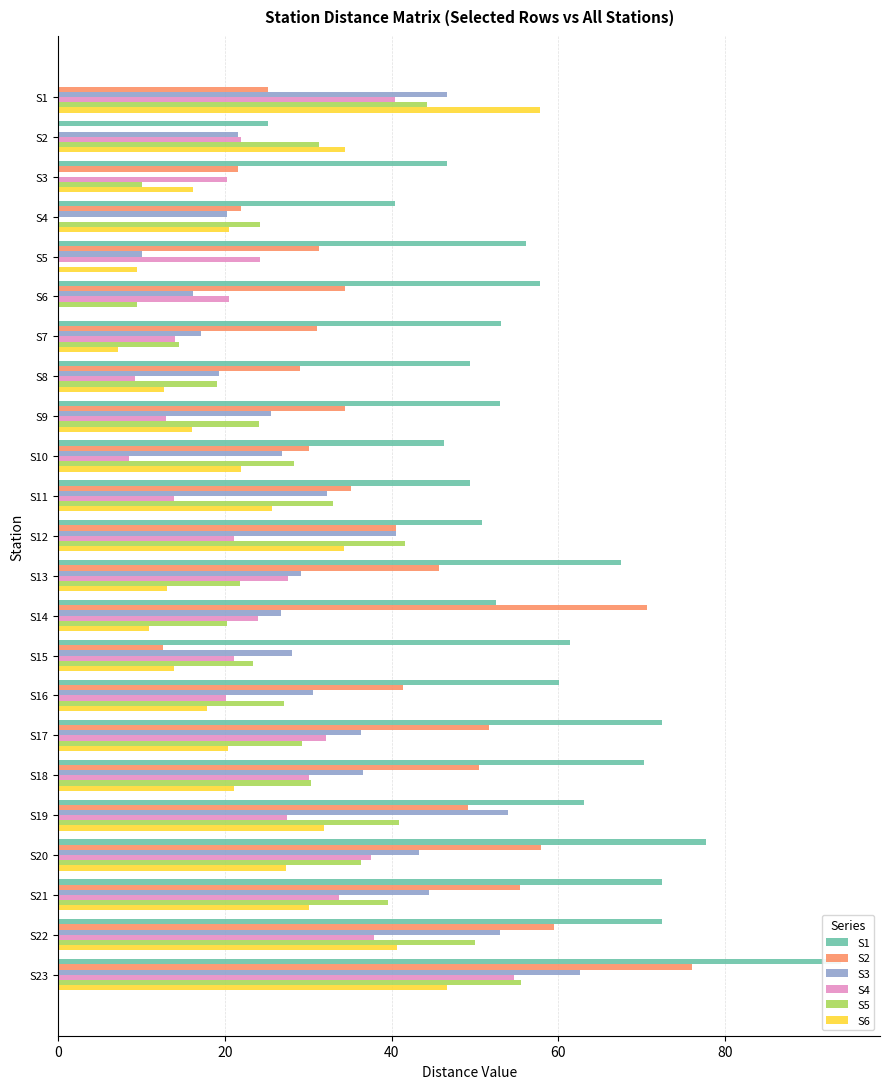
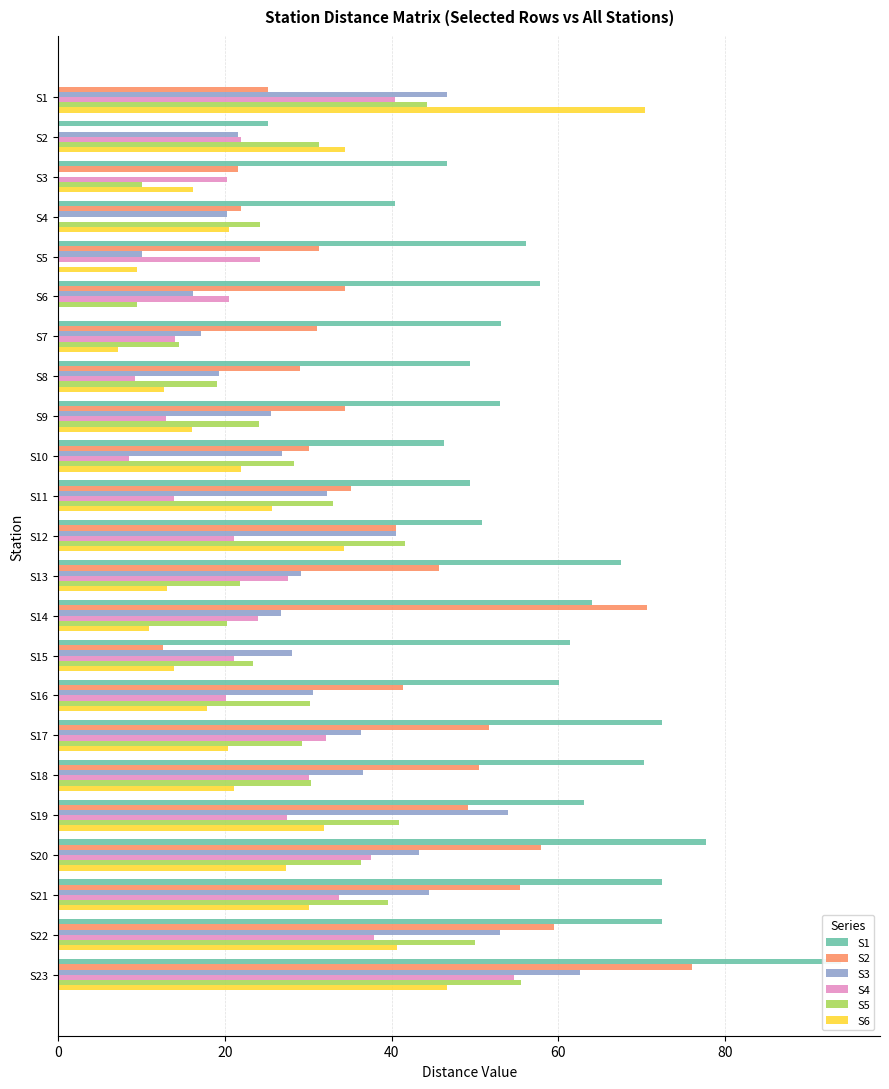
  {
    "S1": {
      "S1": 0,
      "S2": 25,
      "S3": 47,
      "S4": 40,
      "S5": 56,
      "S6": 58,
      "S7": 53,
      "S8": 49,
      "S9": 53,
      "S10": 46,
      "S11": 49,
      "S12": 51,
      "S13": 68,
-     "S14": 53,
+     "S14": 64,
      "S15": 61,
      "S16": 60,
      "S17": 72,
      "S18": 70,
      "S19": 63,
      "S20": 78,
      "S21": 72,
      "S22": 72
    },
    "S2": {
      "S1": 25,
      "S2": 0,
      "S3": 22,
      "S4": 22,
      "S5": 31,
      "S6": 34,
      "S7": 31,
      "S8": 29,
      "S9": 34,
      "S10": 30,
      "S11": 35,
      "S12": 41,
      "S13": 46,
      "S14": 71,
      "S15": 13,
      "S16": 41,
      "S17": 52,
      "S18": 51,
      "S19": 49,
      "S20": 58,
      "S21": 55,
      "S22": 60,
      "S23": 76
    },
    "S3": {
      "S1": 47,
      "S2": 22,
      "S3": 0,
      "S4": 20,
      "S5": 10,
      "S6": 16,
      "S7": 17,
      "S8": 19,
      "S9": 26,
      "S10": 27,
      "S11": 32,
      "S12": 41,
      "S13": 29,
      "S14": 27,
      "S15": 28,
      "S16": 31,
      "S17": 36,
      "S18": 37,
      "S19": 54,
      "S20": 43,
      "S21": 44,
      "S22": 53,
      "S23": 63
    },
    "S4": {
      "S1": 40,
      "S2": 22,
      "S3": 20,
      "S4": 0,
      "S5": 24,
      "S6": 21,
      "S7": 14,
      "S8": 9,
      "S9": 13,
      "S10": 8,
      "S11": 14,
      "S12": 21,
      "S13": 28,
      "S14": 24,
      "S15": 21,
      "S16": 20,
      "S17": 32,
      "S18": 30,
      "S19": 27,
      "S20": 38,
      "S21": 34,
      "S22": 38,
      "S23": 55
    },
    "S5": {
      "S1": 44,
      "S2": 31,
      "S3": 10,
      "S4": 24,
      "S5": 0,
      "S6": 9,
      "S7": 14,
      "S8": 19,
      "S9": 24,
      "S10": 28,
      "S11": 33,
      "S12": 42,
      "S13": 22,
      "S14": 20,
      "S15": 23,
-     "S16": 27,
+     "S16": 30,
      "S17": 29,
      "S18": 30,
      "S19": 41,
      "S20": 36,
      "S21": 40,
      "S22": 50,
      "S23": 56
    },
    "S6": {
-     "S1": 58,
+     "S1": 70,
      "S2": 34,
      "S3": 16,
      "S4": 21,
      "S5": 9,
      "S6": 0,
      "S7": 7,
      "S8": 13,
      "S9": 16,
      "S10": 22,
      "S11": 26,
      "S12": 34,
      "S13": 13,
      "S14": 11,
      "S15": 14,
      "S16": 18,
      "S17": 20,
      "S18": 21,
      "S19": 32,
      "S20": 27,
      "S21": 30,
      "S22": 41,
      "S23": 47
    }
  }
